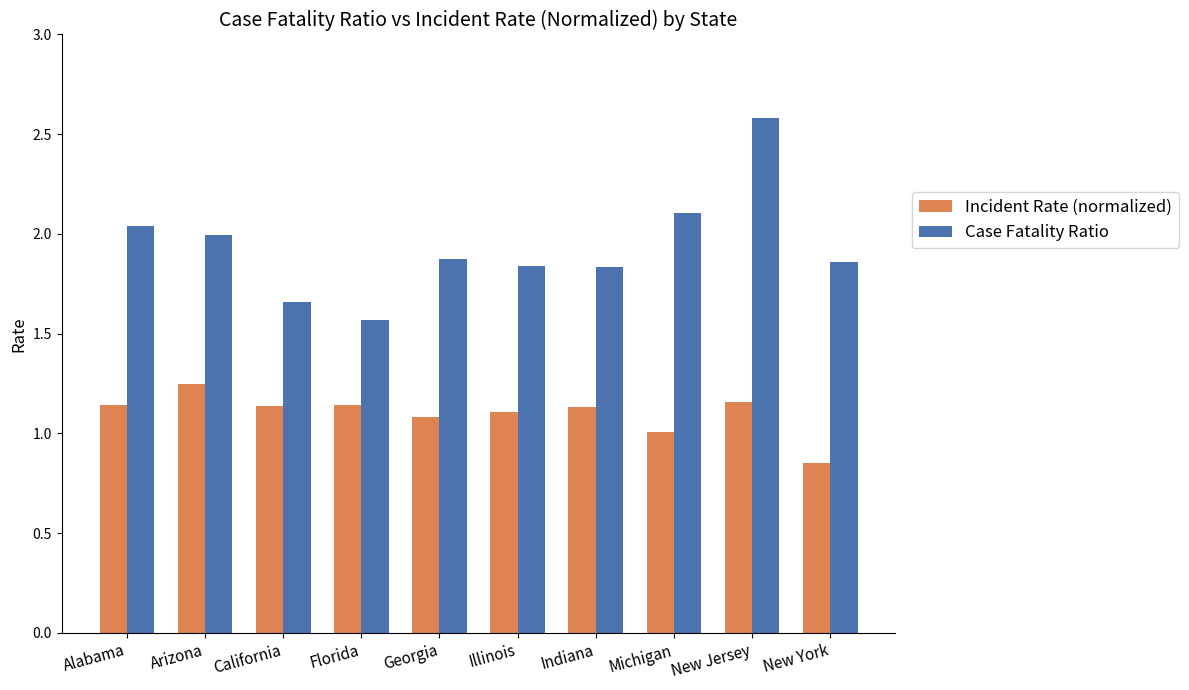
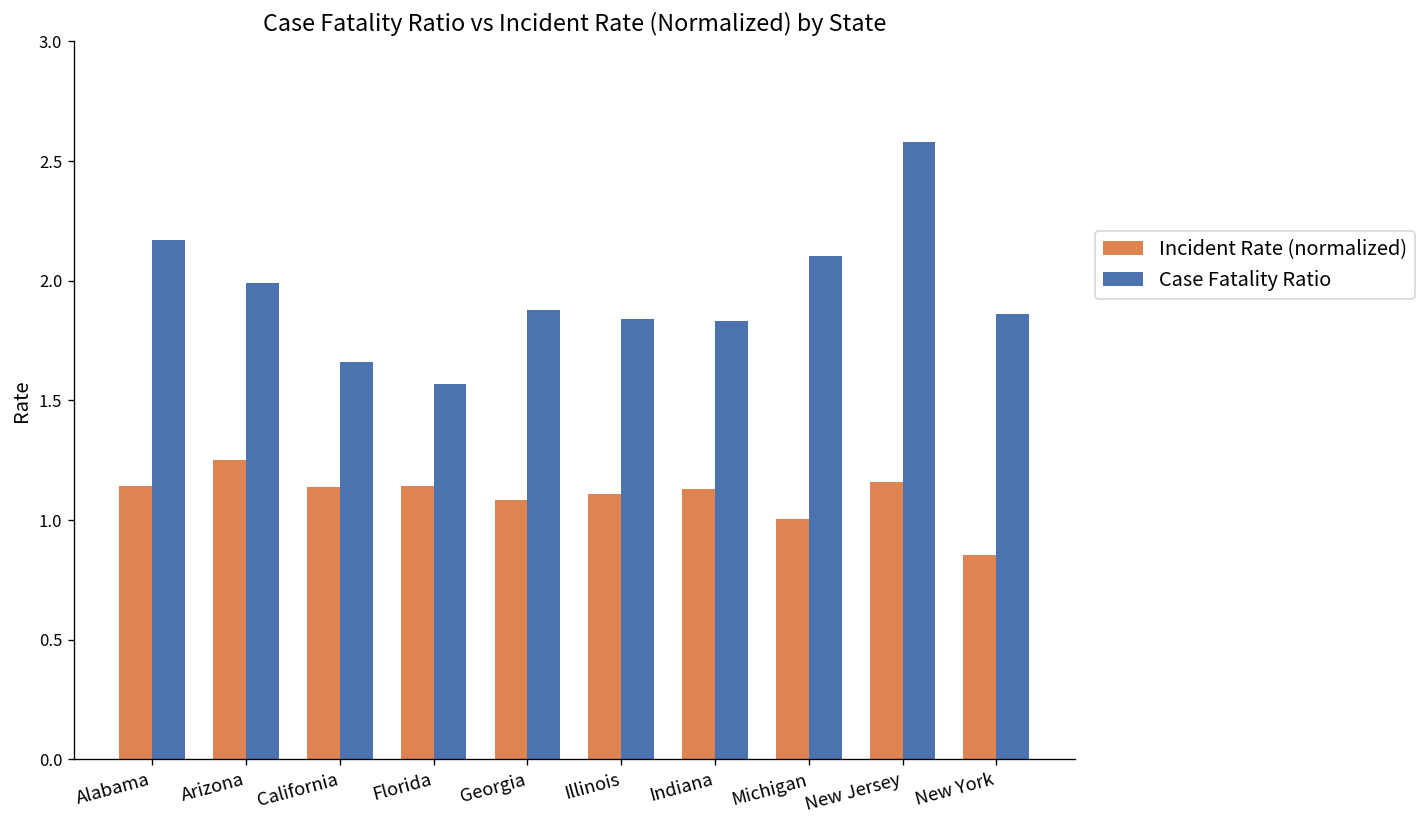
  {
    "Incident Rate (normalized)": {
      "Alabama": 1.14,
      "Arizona": 1.25,
      "California": 1.14,
      "Florida": 1.14,
      "Georgia": 1.08,
      "Illinois": 1.11,
      "Indiana": 1.13,
      "Michigan": 1.00,
      "New Jersey": 1.16,
      "New York": 0.85
    },
    "Case Fatality Ratio": {
-     "Alabama": 2.04,
+     "Alabama": 2.17,
      "Arizona": 1.99,
      "California": 1.66,
      "Florida": 1.57,
      "Georgia": 1.88,
      "Illinois": 1.84,
      "Indiana": 1.83,
      "Michigan": 2.10,
      "New Jersey": 2.58,
      "New York": 1.86
    }
  }
